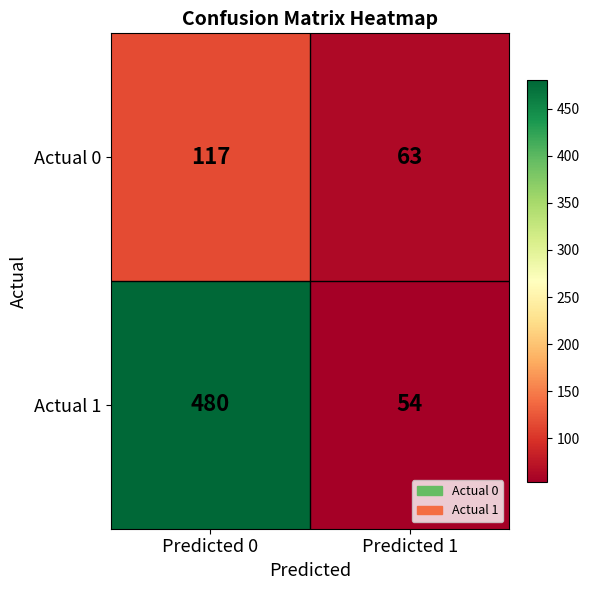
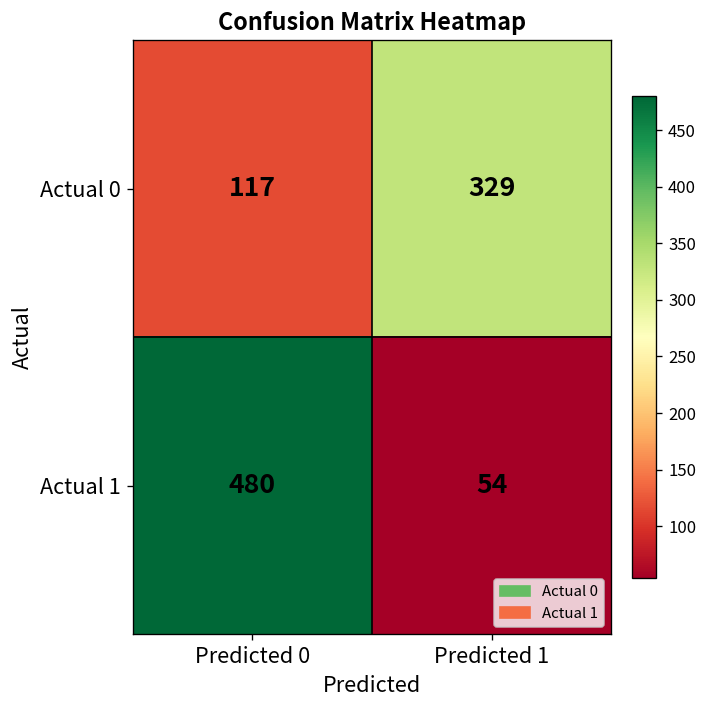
  {
    "Actual 0": {
      "Predicted 0": 117,
-     "Predicted 1": 63
+     "Predicted 1": 329
    },
    "Actual 1": {
      "Predicted 0": 480,
      "Predicted 1": 54
    }
  }
